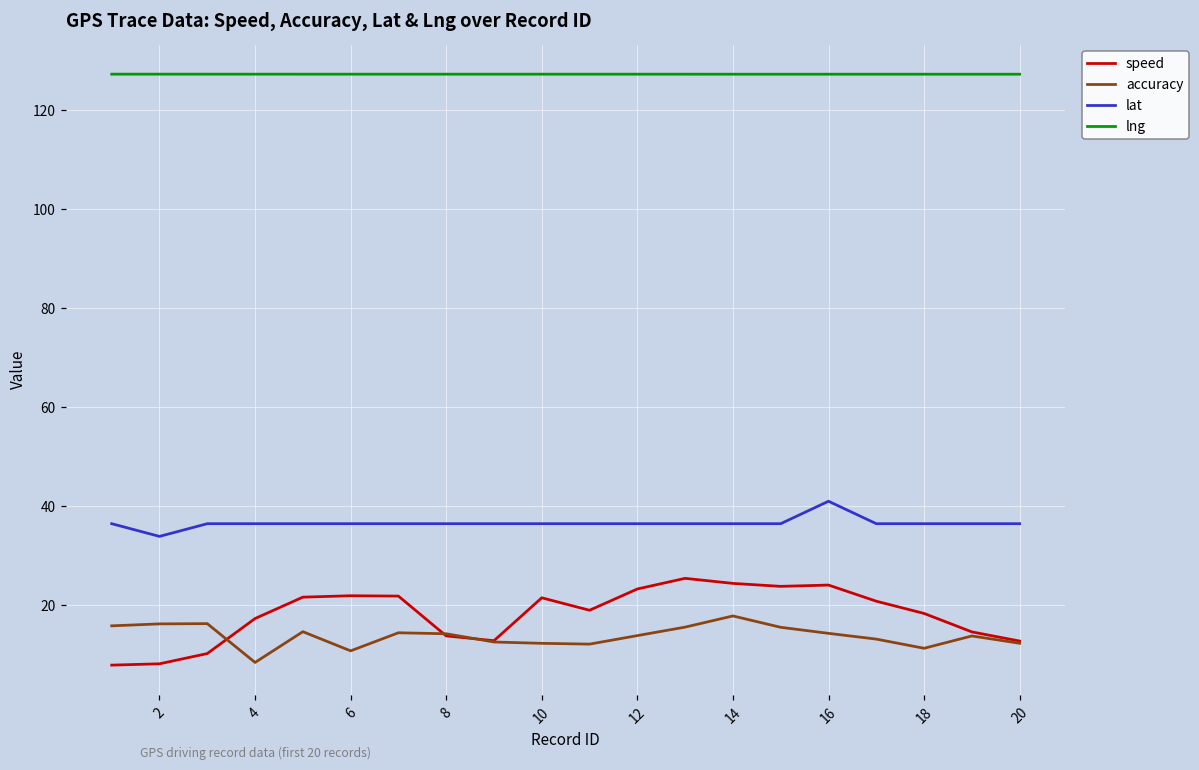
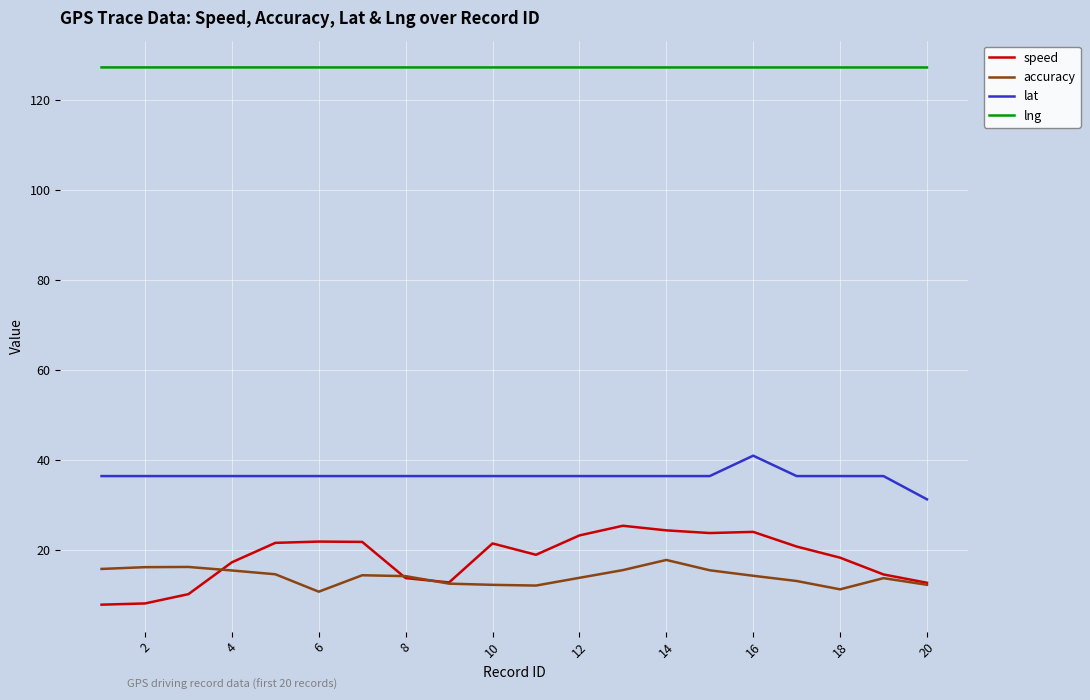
  {
    "speed": {
      "2": 8,
      "4": 17,
      "6": 22,
      "10": 22,
      "12": 23,
      "14": 24,
      "16": 24,
      "18": 18
    },
    "accuracy": {
      "2": 16,
-     "4": 8,
+     "4": 16,
      "6": 11,
      "10": 12,
      "12": 14,
      "14": 18,
      "16": 14,
      "18": 11
    },
    "lat": {
-     "2": 34,
+     "2": 36,
      "4": 36,
      "6": 36,
      "8": 36,
      "10": 36,
      "12": 36,
      "14": 36,
      "16": 41,
      "18": 36,
-     "20": 36
+     "20": 31
    },
    "lng": {
      "2": 127,
      "4": 127,
      "6": 127,
      "8": 127,
      "10": 127,
      "12": 127,
      "14": 127,
      "16": 127,
      "18": 127,
      "20": 127
    }
  }
